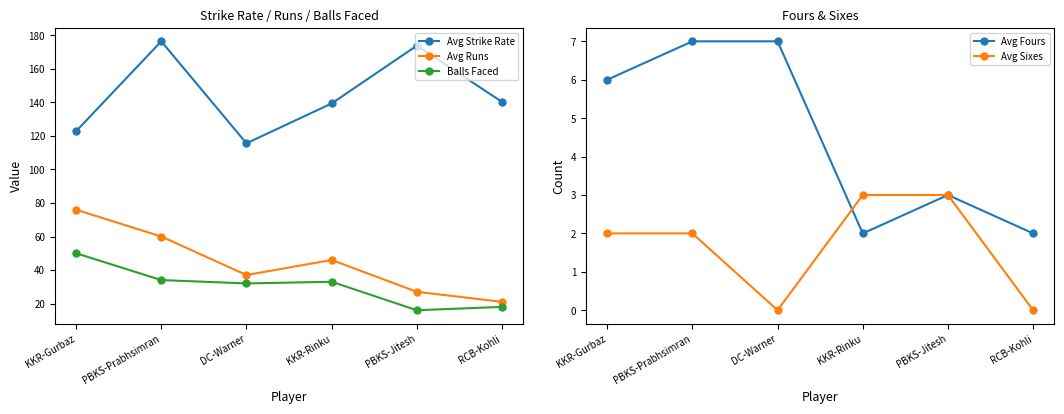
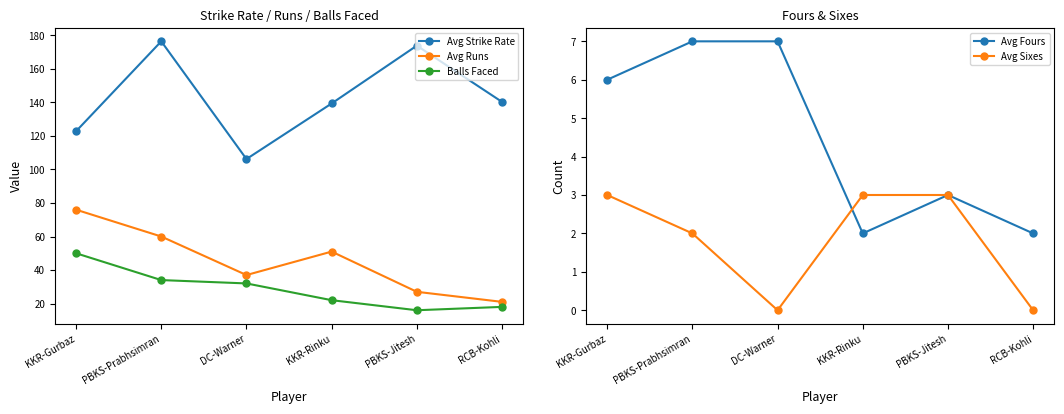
  {
    "Strike Rate / Runs / Balls Faced": {
      "Avg Strike Rate": {
        "KKR-Gurbaz": 123,
        "PBKS-Prabhsimran": 176,
-       "DC-Warner": 116,
+       "DC-Warner": 106,
        "KKR-Rinku": 139,
        "RCB-Kohli": 140
      },
      "Avg Runs": {
        "KKR-Gurbaz": 76,
        "PBKS-Prabhsimran": 60,
        "DC-Warner": 37,
-       "KKR-Rinku": 46,
+       "KKR-Rinku": 51,
        "PBKS-Jitesh": 27,
        "RCB-Kohli": 21
      },
      "Balls Faced": {
        "KKR-Gurbaz": 50,
        "PBKS-Prabhsimran": 34,
        "DC-Warner": 32,
-       "KKR-Rinku": 33,
+       "KKR-Rinku": 22,
        "PBKS-Jitesh": 16,
        "RCB-Kohli": 18
      }
    },
    "Fours & Sixes": {
      "Avg Fours": {
        "KKR-Gurbaz": 6,
        "PBKS-Prabhsimran": 7,
        "DC-Warner": 7,
        "KKR-Rinku": 2,
        "RCB-Kohli": 2
      },
      "Avg Sixes": {
-       "KKR-Gurbaz": 2,
+       "KKR-Gurbaz": 3,
        "PBKS-Prabhsimran": 2,
        "DC-Warner": 0,
        "KKR-Rinku": 3,
        "RCB-Kohli": 0
      }
    }
  }
